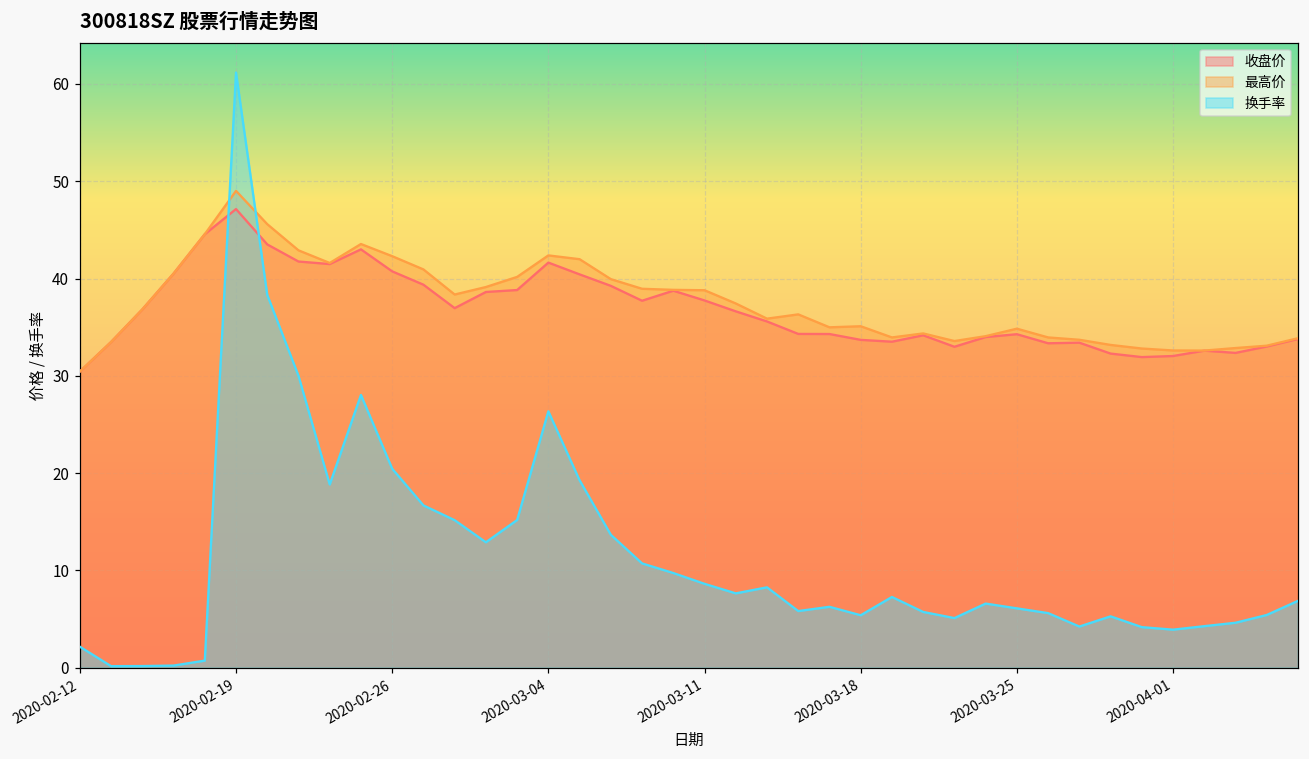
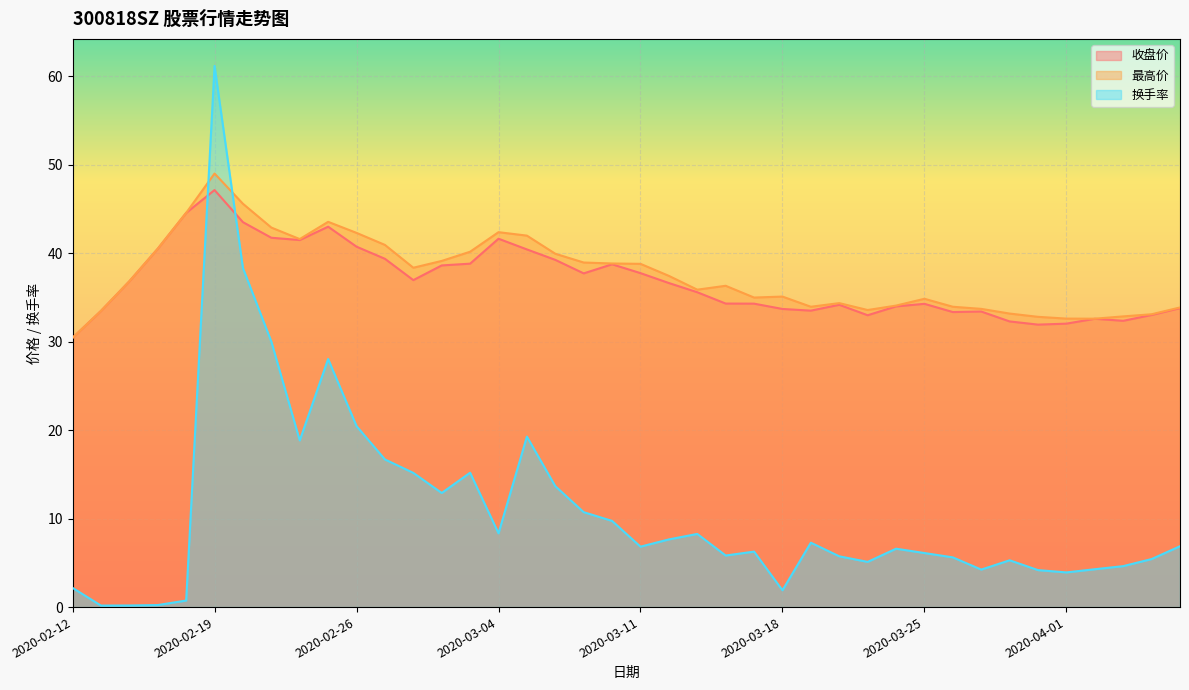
  {
    "换手率": {
      "2020-02-12": 2,
      "2020-02-19": 61,
      "2020-02-26": 20,
-     "2020-03-04": 26,
-     "2020-03-11": 9,
-     "2020-03-18": 5,
+     "2020-03-04": 8,
+     "2020-03-11": 7,
+     "2020-03-18": 2,
      "2020-03-25": 6,
      "2020-04-01": 4
    }
  }
